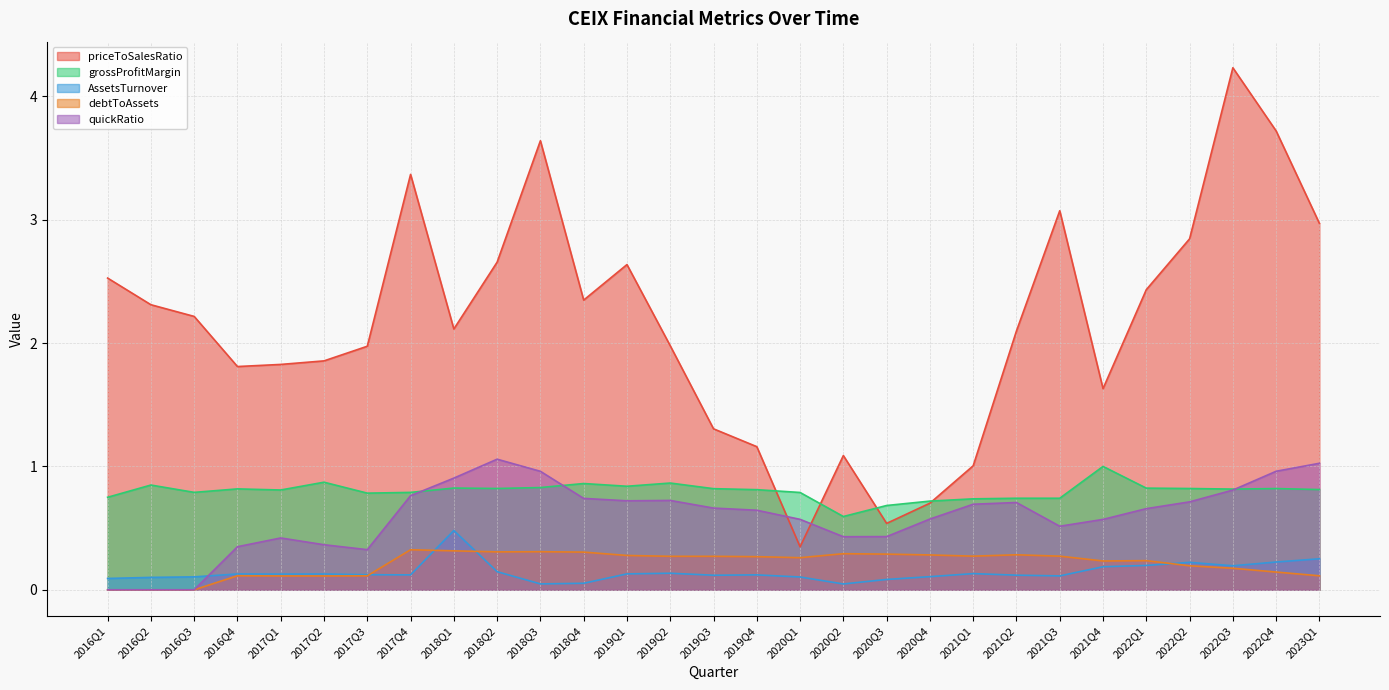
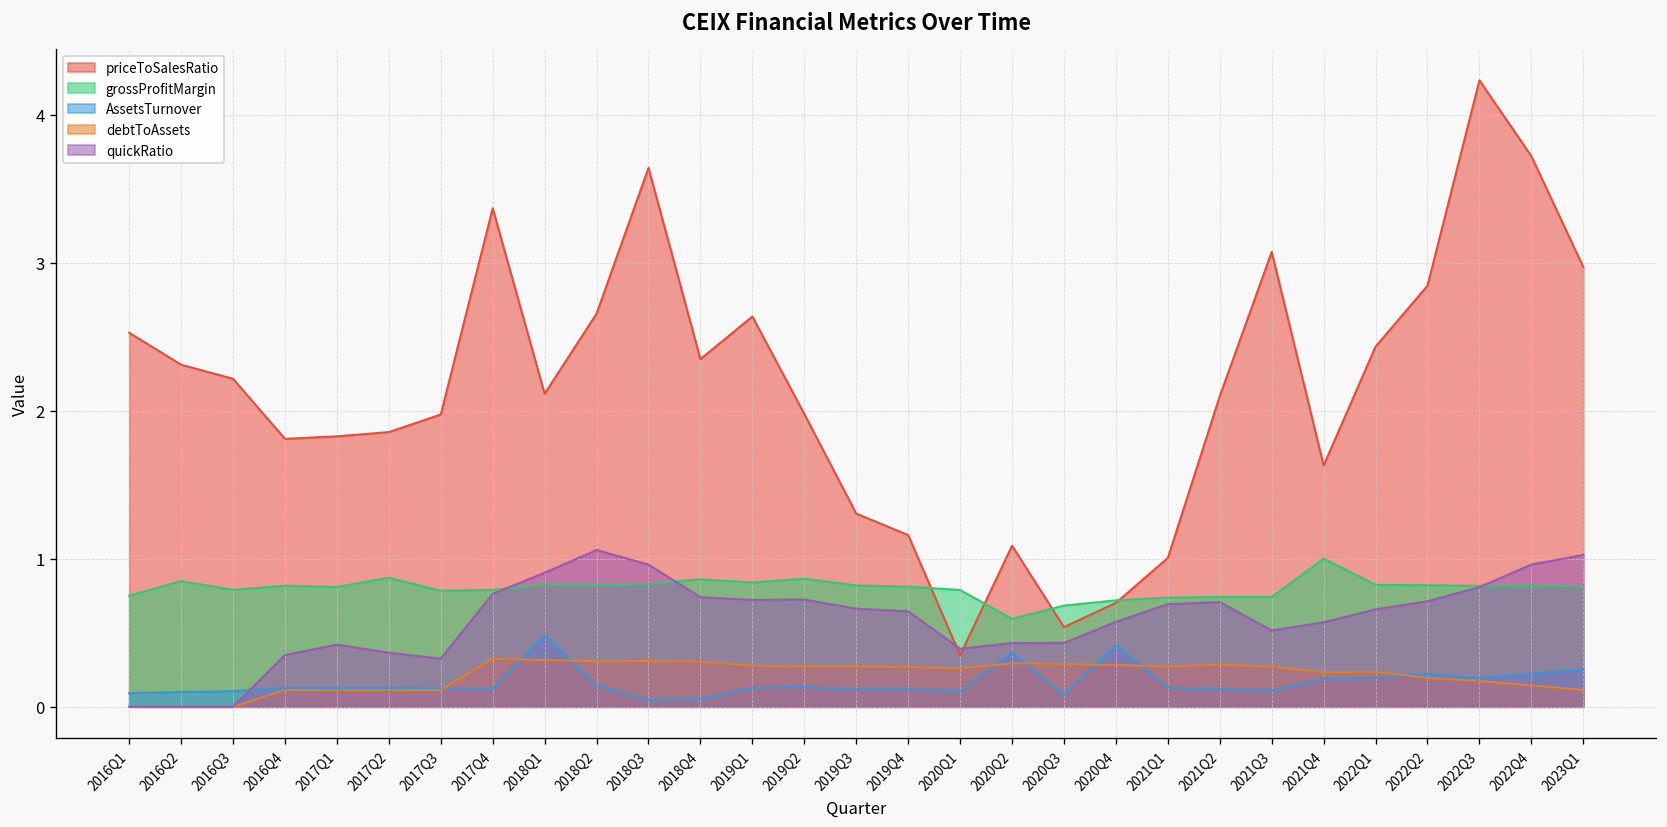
  {
    "grossProfitMargin": {
      "2016Q1": 0.75,
      "2016Q2": 0.85,
      "2016Q3": 0.79,
      "2016Q4": 0.82,
      "2017Q1": 0.81,
      "2017Q2": 0.87,
      "2017Q3": 0.78,
      "2017Q4": 0.79,
      "2018Q1": 0.82,
      "2018Q2": 0.82,
      "2018Q3": 0.83,
      "2018Q4": 0.86,
      "2019Q1": 0.84,
      "2019Q2": 0.87,
      "2019Q3": 0.82,
      "2019Q4": 0.81,
      "2020Q1": 0.79,
      "2020Q2": 0.59,
      "2020Q3": 0.68,
      "2021Q1": 0.74,
      "2021Q2": 0.74,
      "2021Q3": 0.74,
      "2021Q4": 1.00,
      "2022Q1": 0.82,
      "2022Q2": 0.82,
      "2022Q4": 0.82,
      "2023Q1": 0.81
    },
    "AssetsTurnover": {
      "2016Q1": 0.09,
      "2016Q2": 0.10,
      "2016Q3": 0.10,
      "2017Q4": 0.12,
      "2018Q1": 0.48,
      "2018Q2": 0.15,
      "2018Q3": 0.05,
      "2018Q4": 0.05,
      "2019Q1": 0.13,
      "2019Q2": 0.13,
      "2019Q3": 0.12,
      "2019Q4": 0.12,
      "2020Q1": 0.10,
-     "2020Q2": 0.05,
+     "2020Q2": 0.37,
      "2020Q3": 0.08,
-     "2020Q4": 0.11,
+     "2020Q4": 0.42,
      "2021Q1": 0.13,
      "2021Q2": 0.12,
      "2021Q3": 0.11,
      "2021Q4": 0.19,
      "2022Q1": 0.20,
      "2022Q2": 0.22,
      "2022Q4": 0.23,
      "2023Q1": 0.25
    },
    "quickRatio": {
      "2016Q4": 0.35,
      "2017Q1": 0.42,
      "2017Q2": 0.37,
      "2017Q3": 0.33,
      "2017Q4": 0.76,
      "2018Q1": 0.91,
      "2018Q2": 1.06,
      "2018Q3": 0.96,
      "2018Q4": 0.74,
      "2019Q1": 0.72,
      "2019Q2": 0.72,
      "2019Q3": 0.66,
      "2019Q4": 0.64,
-     "2020Q1": 0.57,
+     "2020Q1": 0.39,
      "2020Q2": 0.43,
      "2020Q3": 0.43,
      "2020Q4": 0.57,
      "2021Q1": 0.69,
      "2021Q2": 0.71,
      "2021Q3": 0.52,
      "2021Q4": 0.57,
      "2022Q1": 0.66,
      "2022Q2": 0.71,
      "2022Q4": 0.96,
      "2023Q1": 1.03
    }
  }
